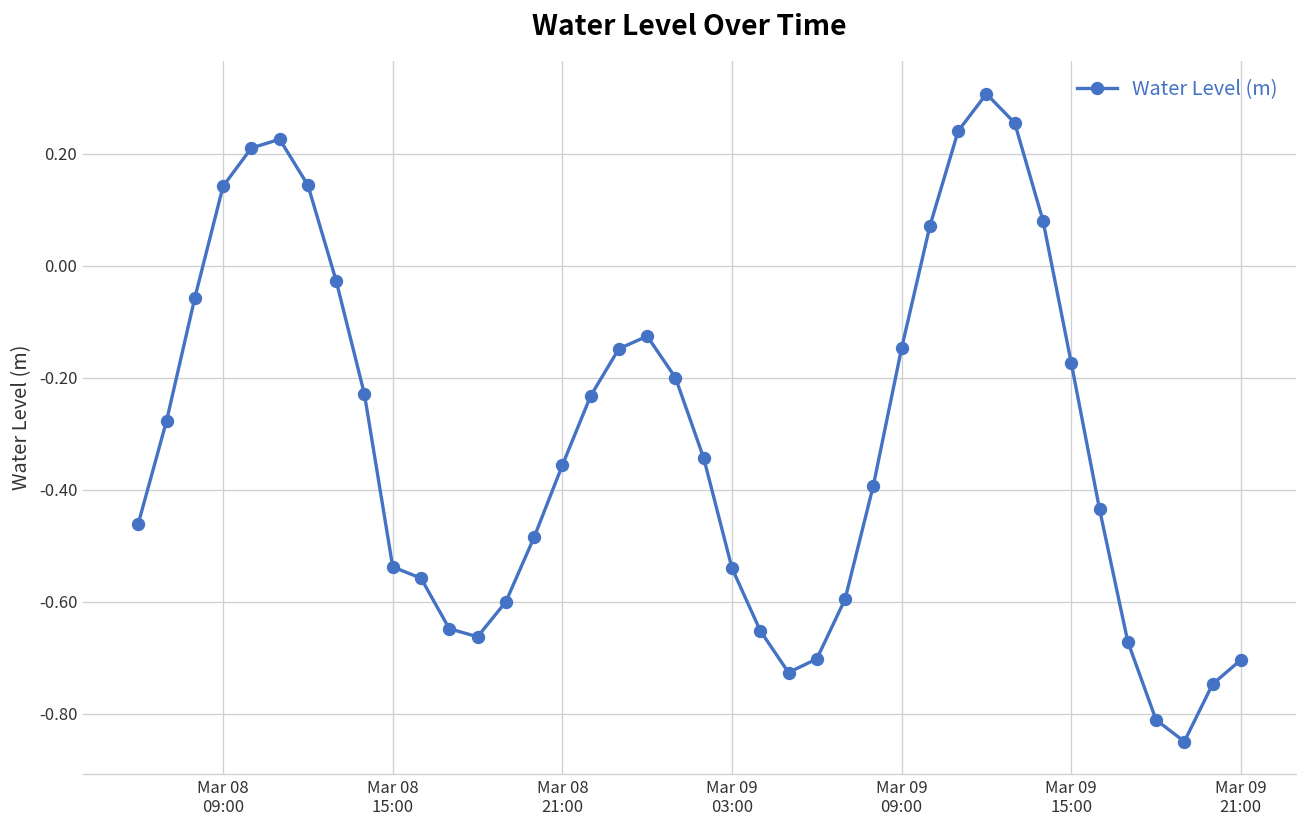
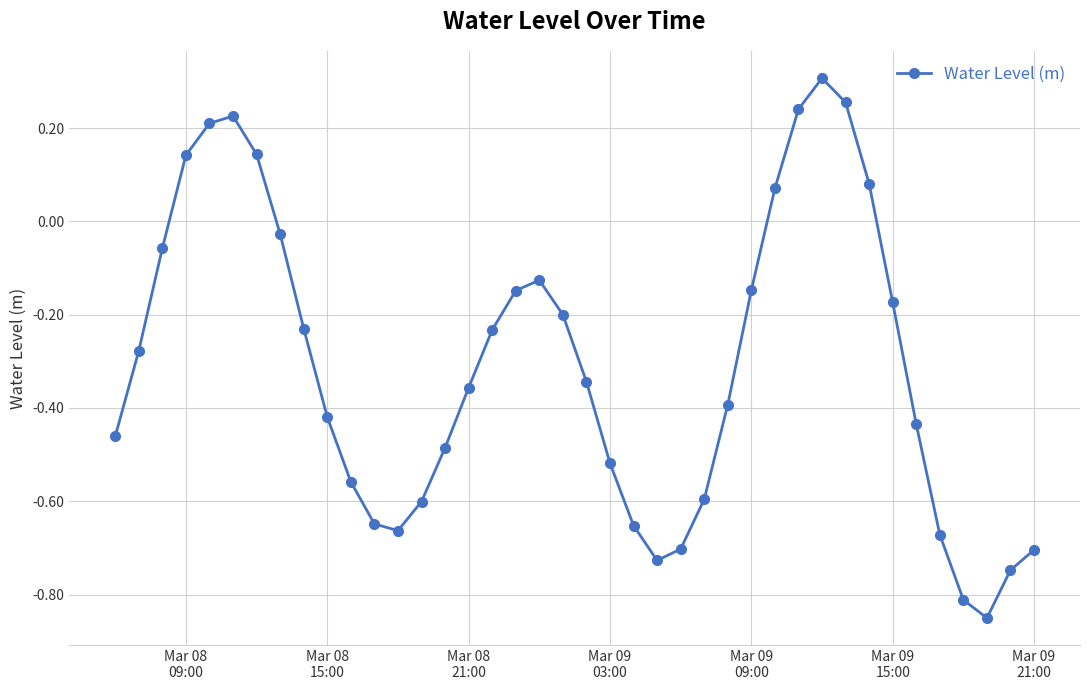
  {
    "Mar 08 09:00": 0.14,
-   "Mar 08 15:00": -0.54,
+   "Mar 08 15:00": -0.42,
    "Mar 08 21:00": -0.36,
-   "Mar 09 03:00": -0.54,
+   "Mar 09 03:00": -0.52,
    "Mar 09 09:00": -0.15,
    "Mar 09 15:00": -0.17,
    "Mar 09 21:00": -0.70
  }
